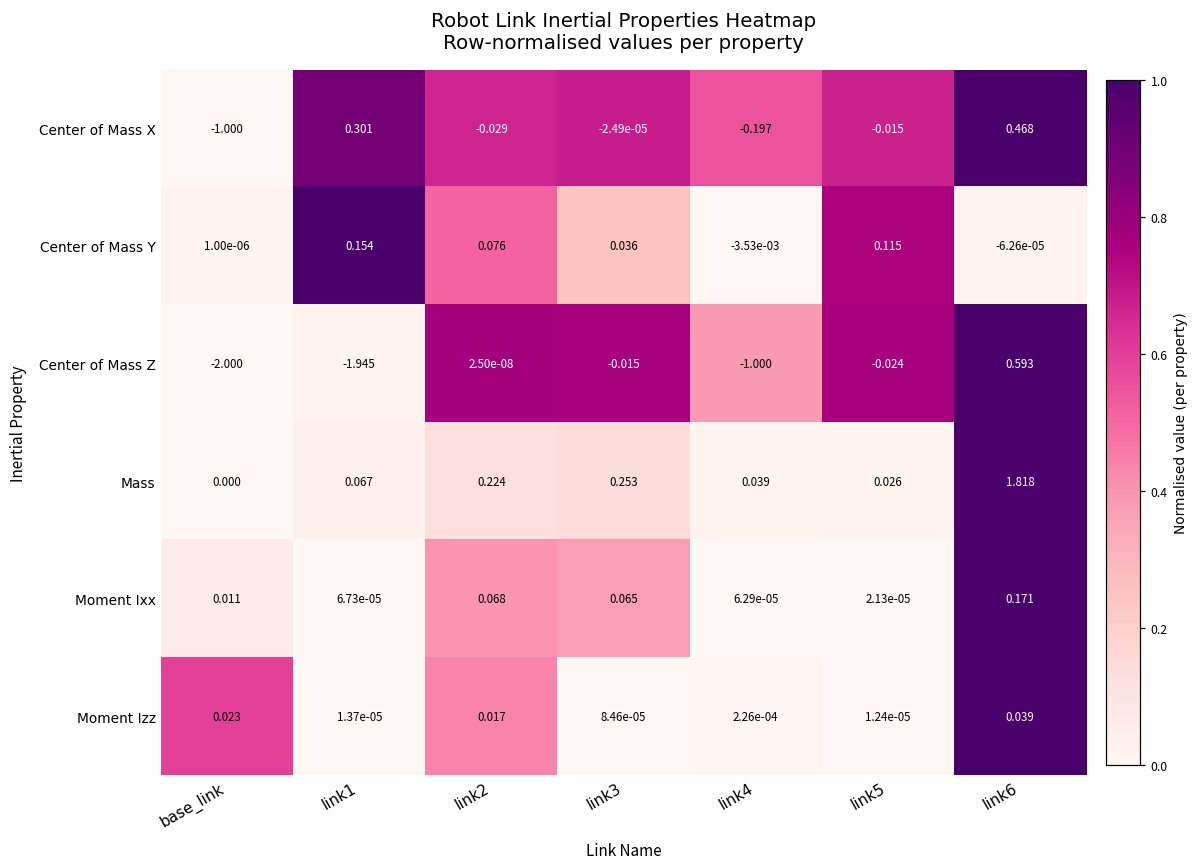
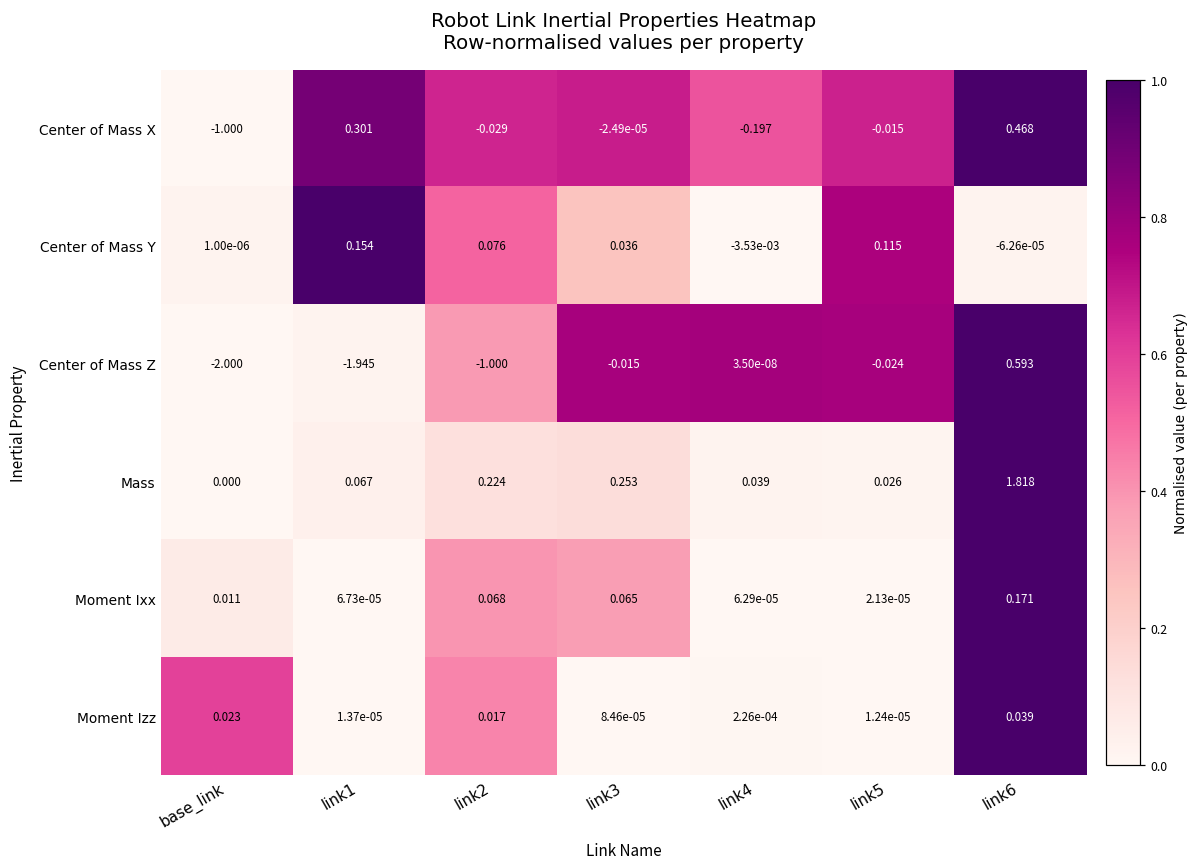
  {
    "Center of Mass X": {
      "base_link": "-1.000",
      "link1": "0.301",
      "link2": "-0.029",
      "link3": "-2.49e-05",
      "link4": "-0.197",
      "link5": "-0.015",
      "link6": "0.468"
    },
    "Center of Mass Y": {
      "base_link": "1.00e-06",
      "link1": "0.154",
      "link2": "0.076",
      "link3": "0.036",
      "link4": "-3.53e-03",
      "link5": "0.115",
      "link6": "-6.26e-05"
    },
    "Center of Mass Z": {
      "base_link": "-2.000",
      "link1": "-1.945",
-     "link2": "2.50e-08",
+     "link2": "-1.000",
      "link3": "-0.015",
-     "link4": "-1.000",
+     "link4": "3.50e-08",
      "link5": "-0.024",
      "link6": "0.593"
    },
    "Mass": {
      "base_link": "0.000",
      "link1": "0.067",
      "link2": "0.224",
      "link3": "0.253",
      "link4": "0.039",
      "link5": "0.026",
      "link6": "1.818"
    },
    "Moment Ixx": {
      "base_link": "0.011",
      "link1": "6.73e-05",
      "link2": "0.068",
      "link3": "0.065",
      "link4": "6.29e-05",
      "link5": "2.13e-05",
      "link6": "0.171"
    },
    "Moment Izz": {
      "base_link": "0.023",
      "link1": "1.37e-05",
      "link2": "0.017",
      "link3": "8.46e-05",
      "link4": "2.26e-04",
      "link5": "1.24e-05",
      "link6": "0.039"
    }
  }
